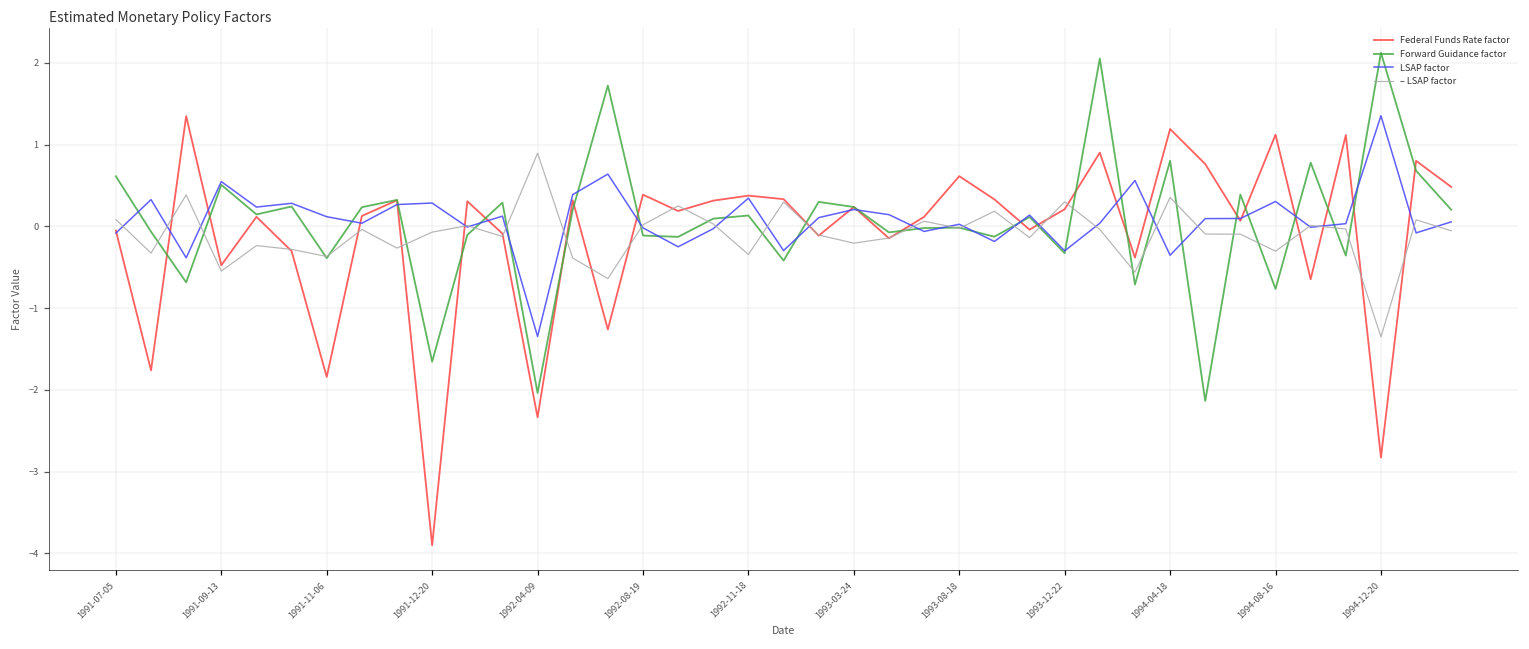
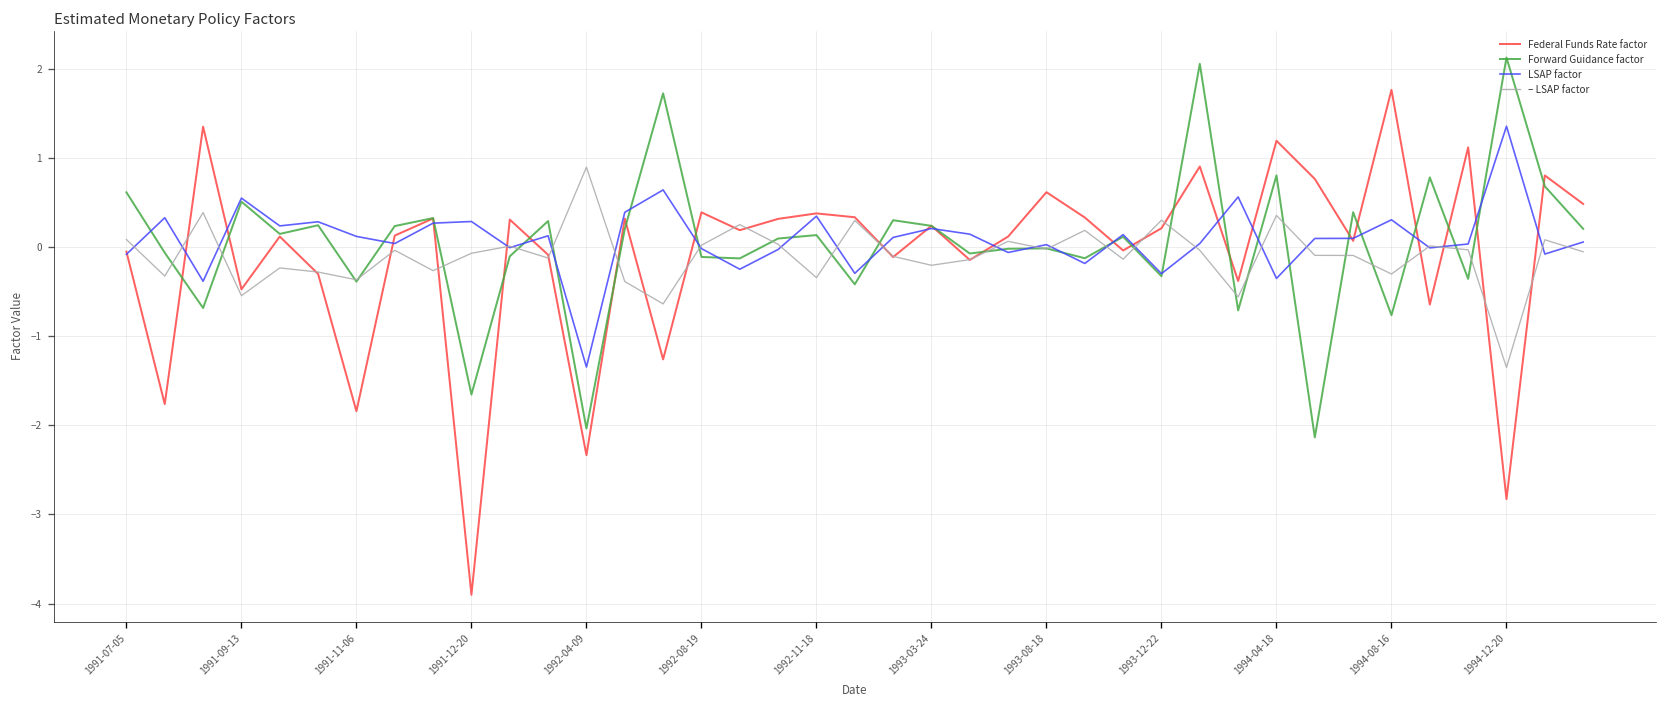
  {
    "Federal Funds Rate factor": {
      "1991-09-13": -0.5,
      "1991-11-06": -1.8,
      "1991-12-20": -3.9,
      "1992-04-09": -2.3,
      "1992-08-19": 0.4,
      "1993-08-18": 0.6,
      "1993-12-22": 0.2,
      "1994-04-18": 1.2,
-     "1994-08-16": 1.1,
+     "1994-08-16": 1.8,
      "1994-12-20": -2.8
    },
    "Forward Guidance factor": {
      "1991-07-05": 0.6,
      "1991-09-13": 0.5,
      "1991-12-20": -1.7,
      "1992-04-09": -2.0,
      "1992-08-19": -0.1,
      "1992-11-18": 0.1,
      "1994-04-18": 0.8,
      "1994-08-16": -0.8,
      "1994-12-20": 2.1
    },
    "LSAP factor": {
      "1991-09-13": 0.5,
      "1991-11-06": 0.1,
      "1991-12-20": 0.3,
      "1992-04-09": -1.3,
      "1992-08-19": 0.0,
      "1993-08-18": 0.0,
      "1994-04-18": -0.4,
      "1994-08-16": 0.3,
      "1994-12-20": 1.4
    },
    "– LSAP factor": {
      "1991-07-05": 0.1,
      "1991-09-13": -0.5,
      "1991-12-20": -0.1,
      "1992-04-09": 0.9,
      "1992-08-19": 0.0,
      "1992-11-18": -0.3,
      "1993-03-24": -0.2,
      "1993-12-22": 0.3,
      "1994-04-18": 0.4,
      "1994-08-16": -0.3,
      "1994-12-20": -1.4
    }
  }
